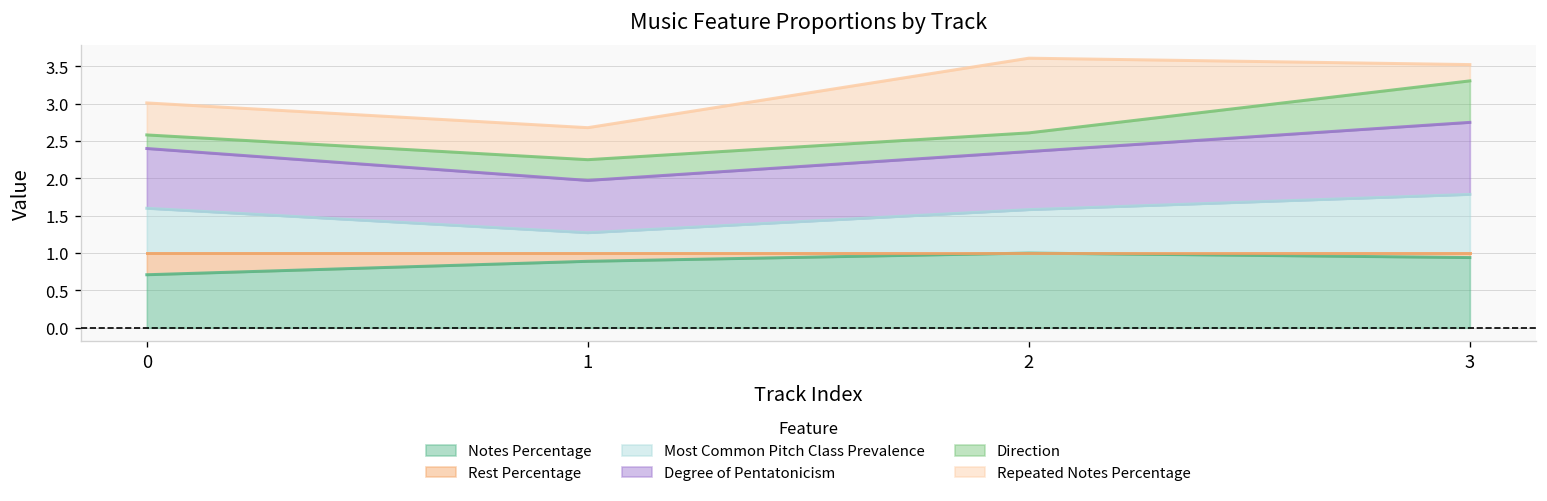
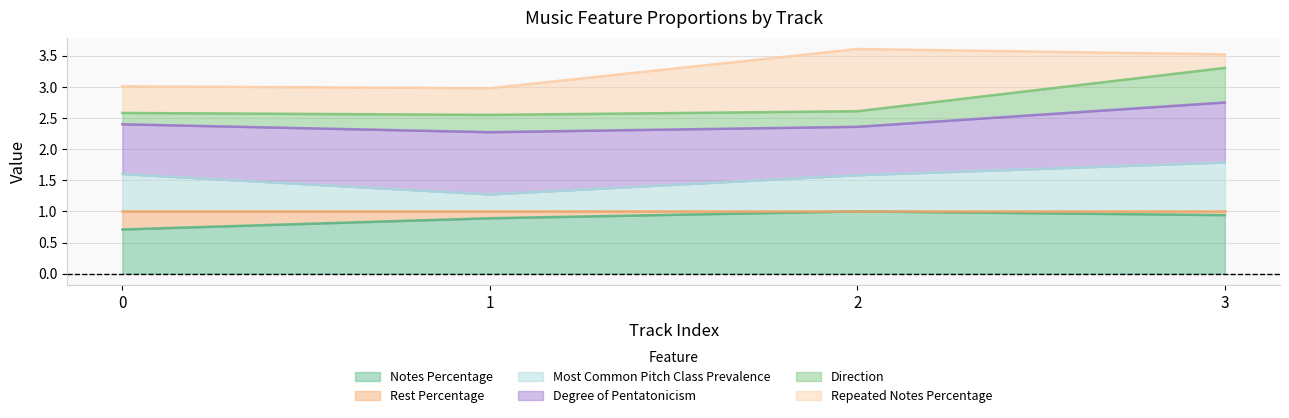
  {
    "Most Common Pitch Class Prevalence": {
      "0": 0.6,
      "1": 0.3,
      "2": 0.6,
      "3": 0.8
    },
    "Degree of Pentatonicism": {
      "0": 0.8,
-     "1": 0.7,
+     "1": 1.0,
      "2": 0.8,
      "3": 1.0
    }
  }
